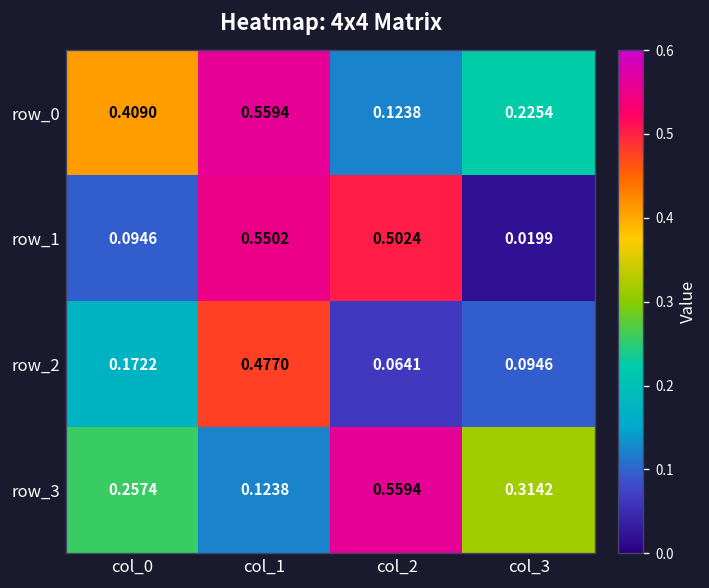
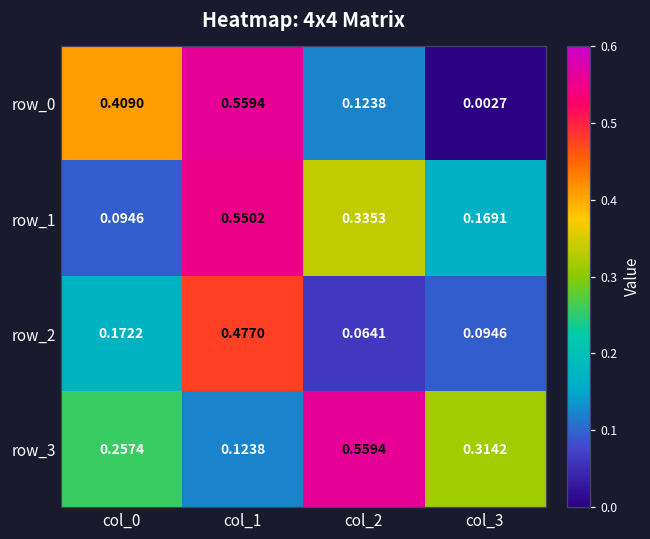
  {
    "row_0": {
      "col_0": 0.4090,
      "col_1": 0.5594,
      "col_2": 0.1238,
-     "col_3": 0.2254
+     "col_3": 0.0027
    },
    "row_1": {
      "col_0": 0.0946,
      "col_1": 0.5502,
-     "col_2": 0.5024,
-     "col_3": 0.0199
+     "col_2": 0.3353,
+     "col_3": 0.1691
    },
    "row_2": {
      "col_0": 0.1722,
      "col_1": 0.4770,
      "col_2": 0.0641,
      "col_3": 0.0946
    },
    "row_3": {
      "col_0": 0.2574,
      "col_1": 0.1238,
      "col_2": 0.5594,
      "col_3": 0.3142
    }
  }
